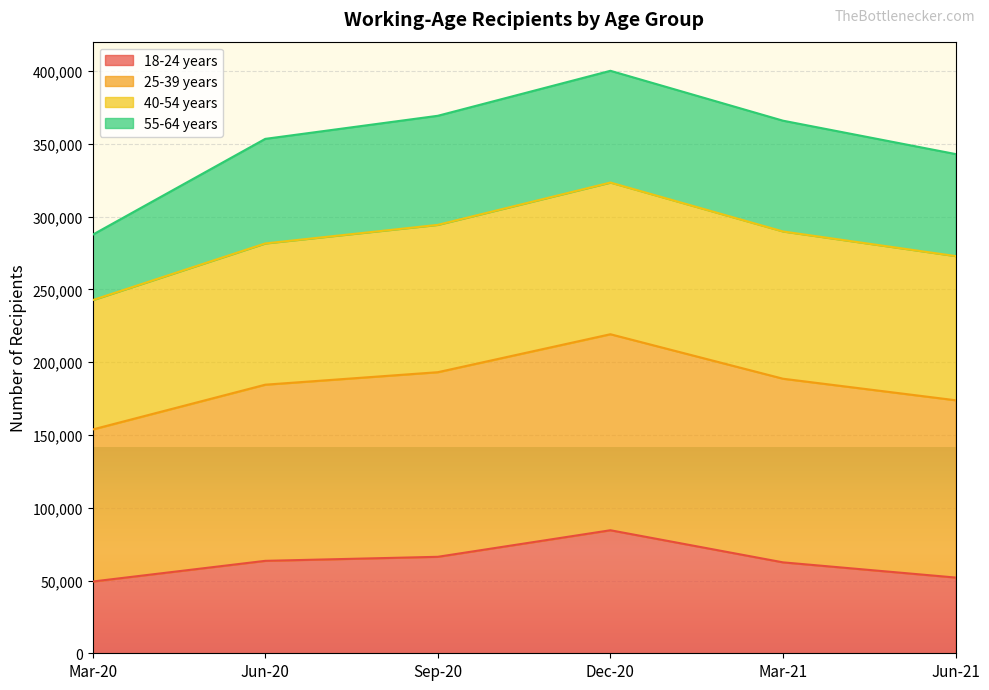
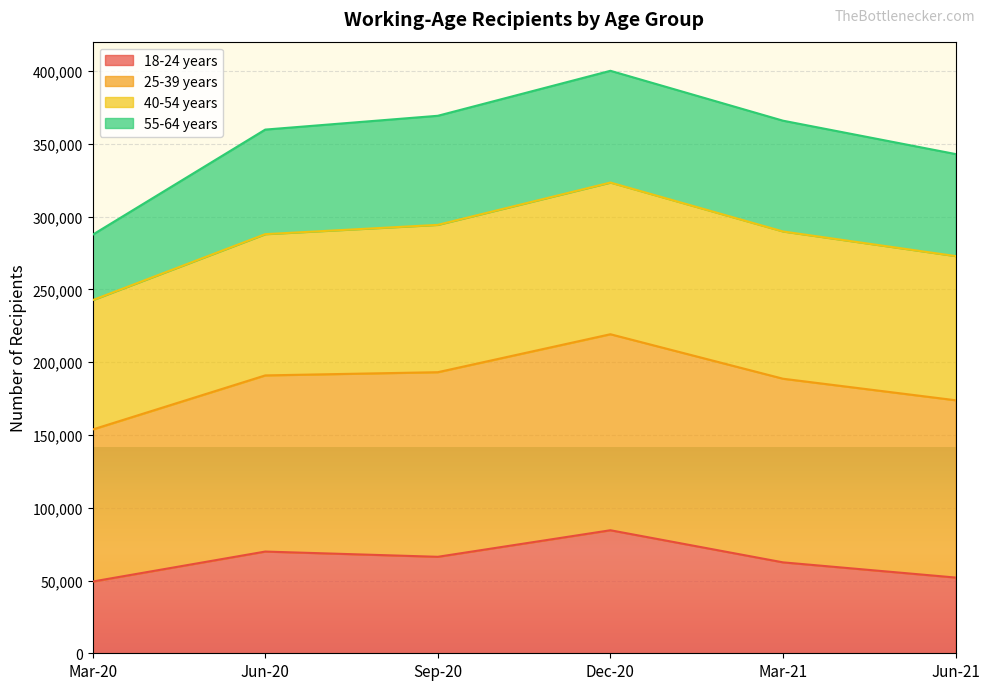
  {
    "18-24 years": {
      "Mar-20": "49,000",
-     "Jun-20": "64,000",
+     "Jun-20": "70,000",
      "Sep-20": "66,000",
      "Dec-20": "85,000",
      "Mar-21": "62,000",
      "Jun-21": "52,000"
    },
    "55-64 years": {
      "Mar-20": "45,000",
      "Jun-20": "72,000",
      "Sep-20": "75,000",
      "Dec-20": "77,000",
      "Mar-21": "76,000",
      "Jun-21": "70,000"
    }
  }
